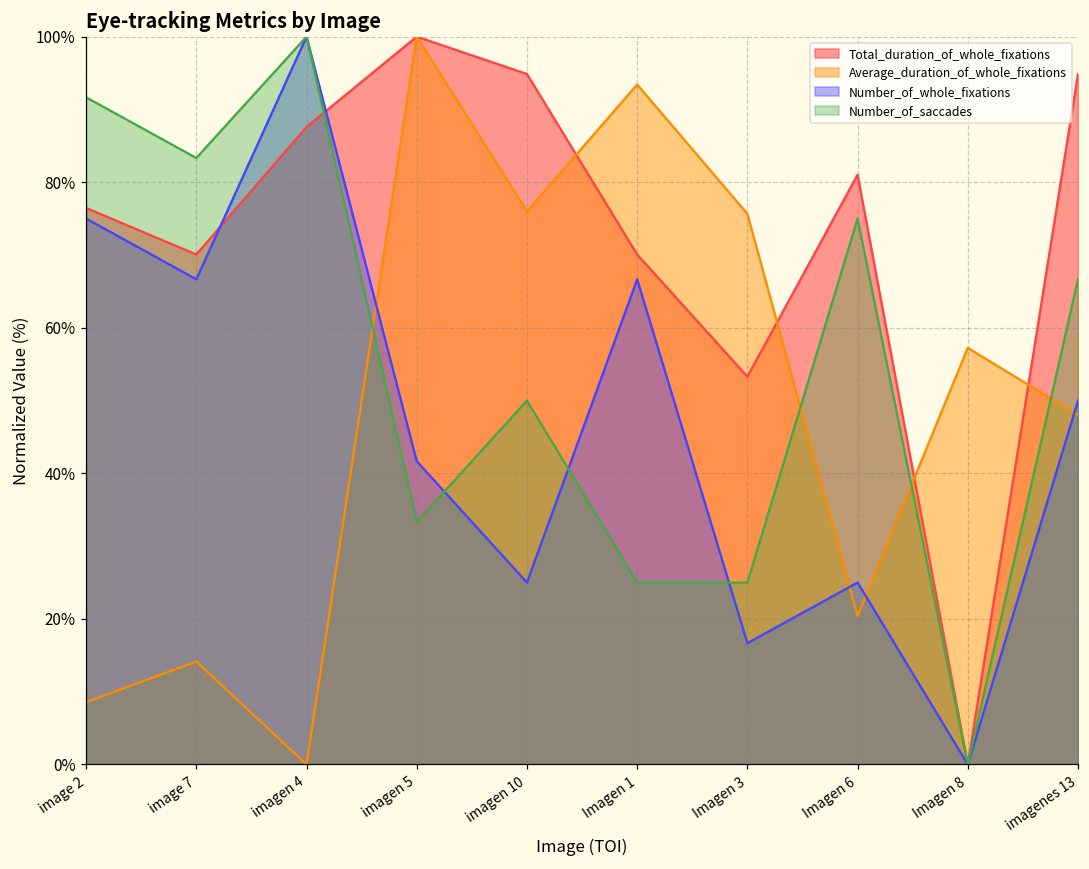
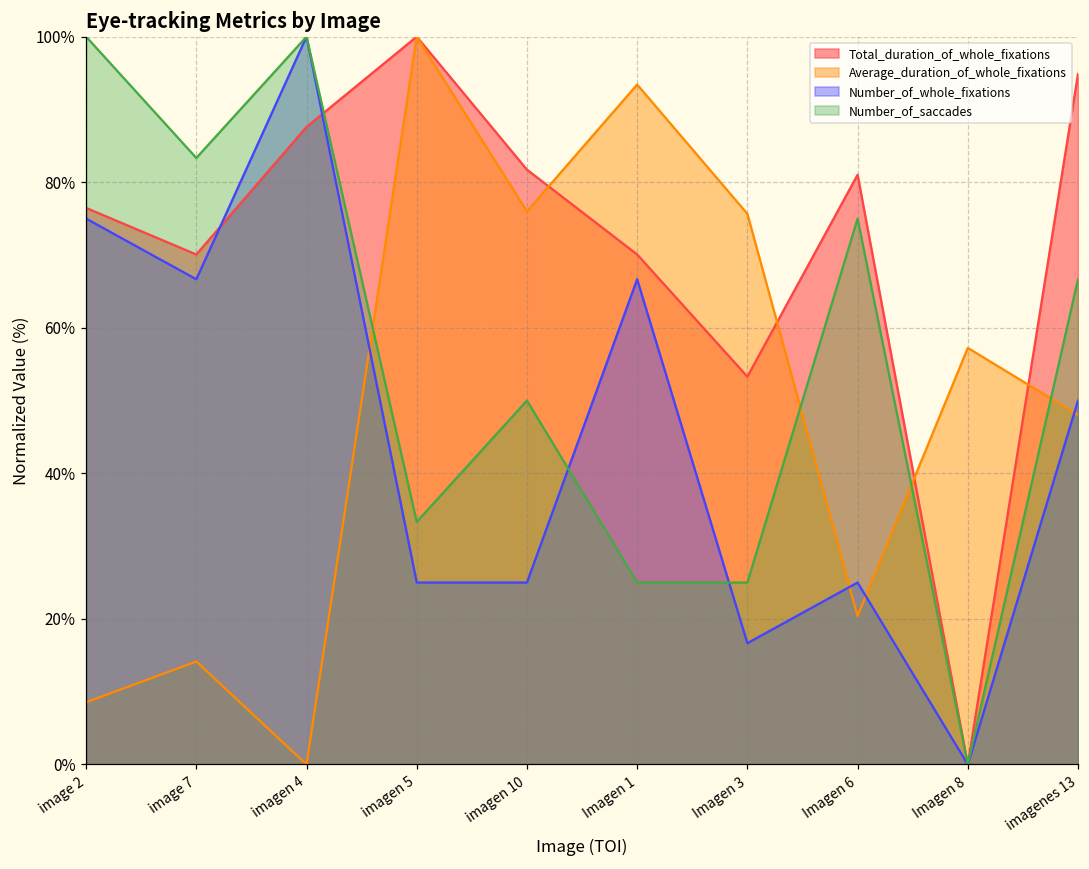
  {
    "Total_duration_of_whole_fixations": {
      "image 2": "76%",
      "image 7": "70%",
      "imagen 4": "88%",
-     "imagen 10": "95%",
+     "imagen 10": "82%",
      "Imagen 1": "70%",
      "Imagen 3": "53%",
      "Imagen 6": "81%",
      "imagenes 13": "95%"
    },
    "Average_duration_of_whole_fixations": {
      "image 2": "9%",
      "image 7": "14%",
      "imagen 4": "0%",
      "imagen 10": "76%",
      "Imagen 1": "93%",
      "Imagen 3": "76%",
      "Imagen 6": "20%",
      "Imagen 8": "57%",
      "imagenes 13": "48%"
    },
    "Number_of_whole_fixations": {
      "image 2": "75%",
      "image 7": "67%",
-     "imagen 5": "42%",
+     "imagen 5": "25%",
      "imagen 10": "25%",
      "Imagen 1": "67%",
      "Imagen 3": "17%",
      "Imagen 6": "25%",
      "imagenes 13": "50%"
    },
    "Number_of_saccades": {
-     "image 2": "92%",
+     "image 2": "100%",
      "image 7": "83%",
      "imagen 5": "33%",
      "imagen 10": "50%",
      "Imagen 1": "25%",
      "Imagen 3": "25%",
      "Imagen 6": "75%",
      "imagenes 13": "67%"
    }
  }
